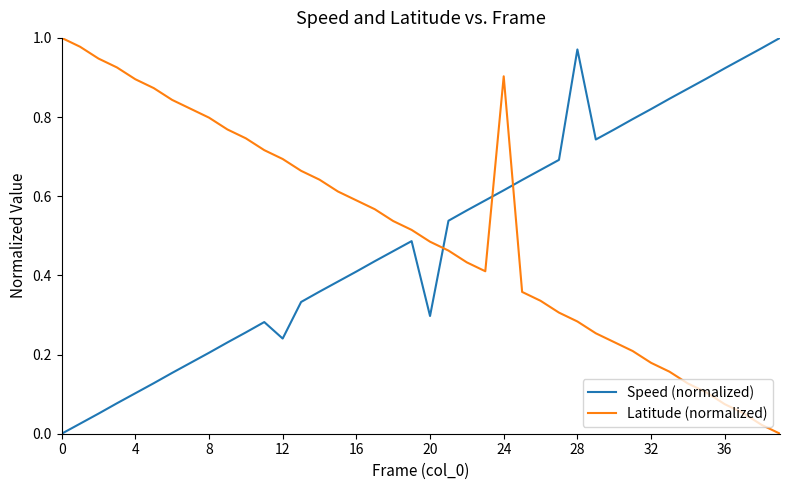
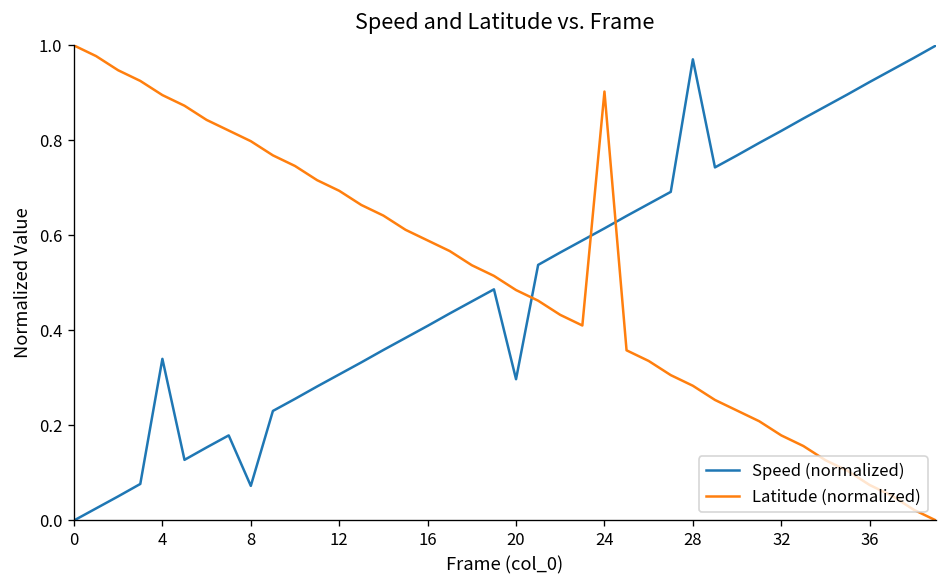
  {
    "Speed (normalized)": {
      "0": 0.00,
-     "4": 0.10,
-     "8": 0.20,
-     "12": 0.24,
+     "4": 0.34,
+     "8": 0.07,
+     "12": 0.31,
      "16": 0.41,
      "20": 0.30,
      "24": 0.61,
      "28": 0.97,
      "32": 0.82,
      "36": 0.92
    },
    "Latitude (normalized)": {
      "0": 1.00,
      "4": 0.90,
      "8": 0.80,
      "12": 0.69,
      "16": 0.59,
      "20": 0.49,
      "24": 0.90,
      "28": 0.28,
      "32": 0.18
    }
  }
